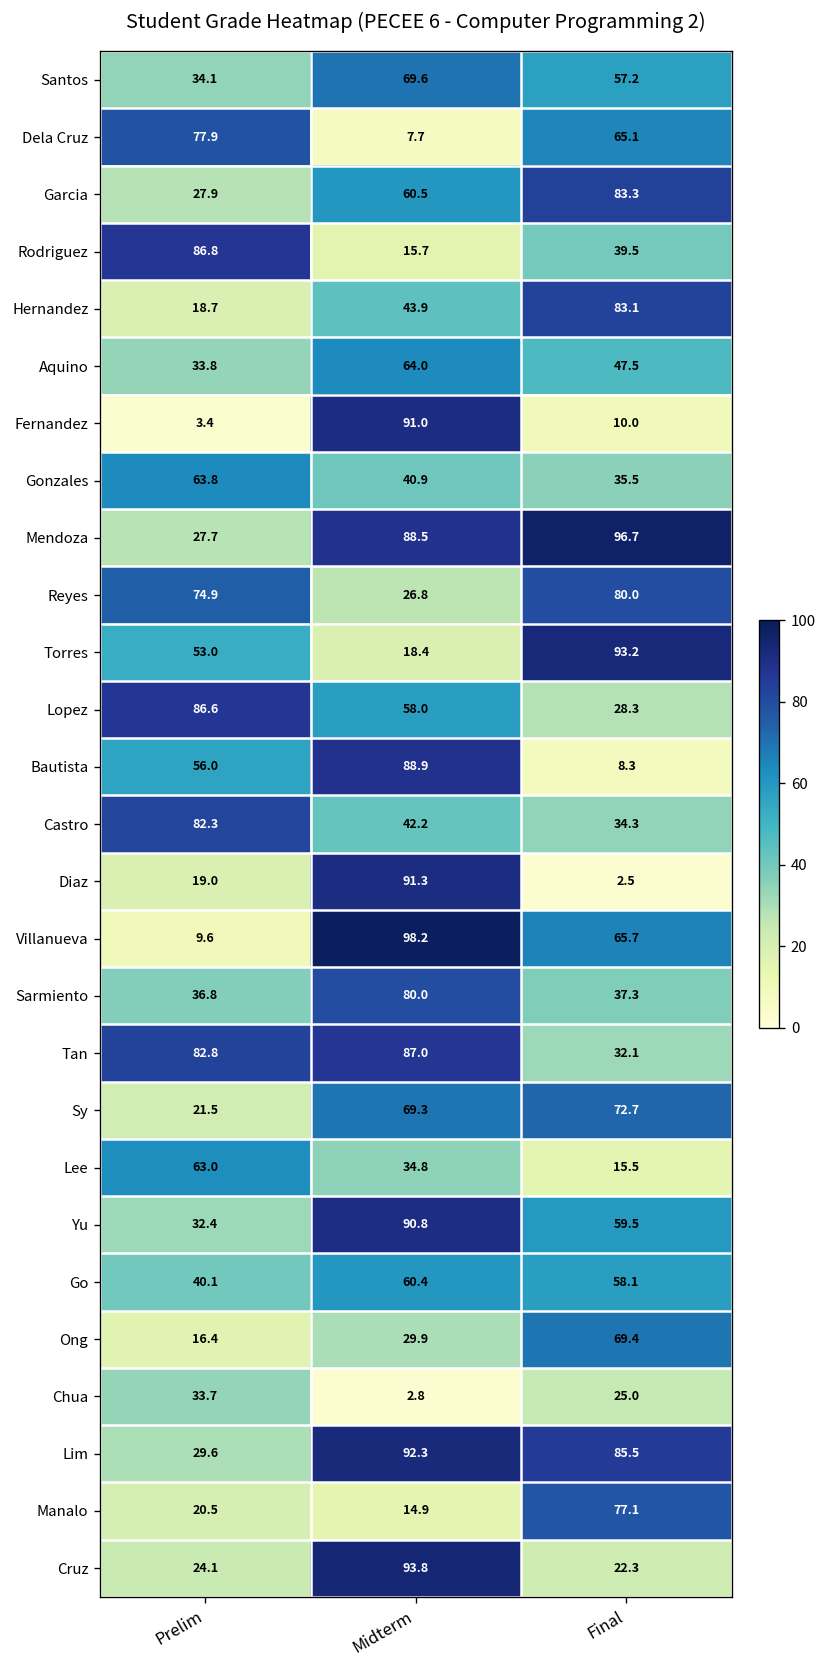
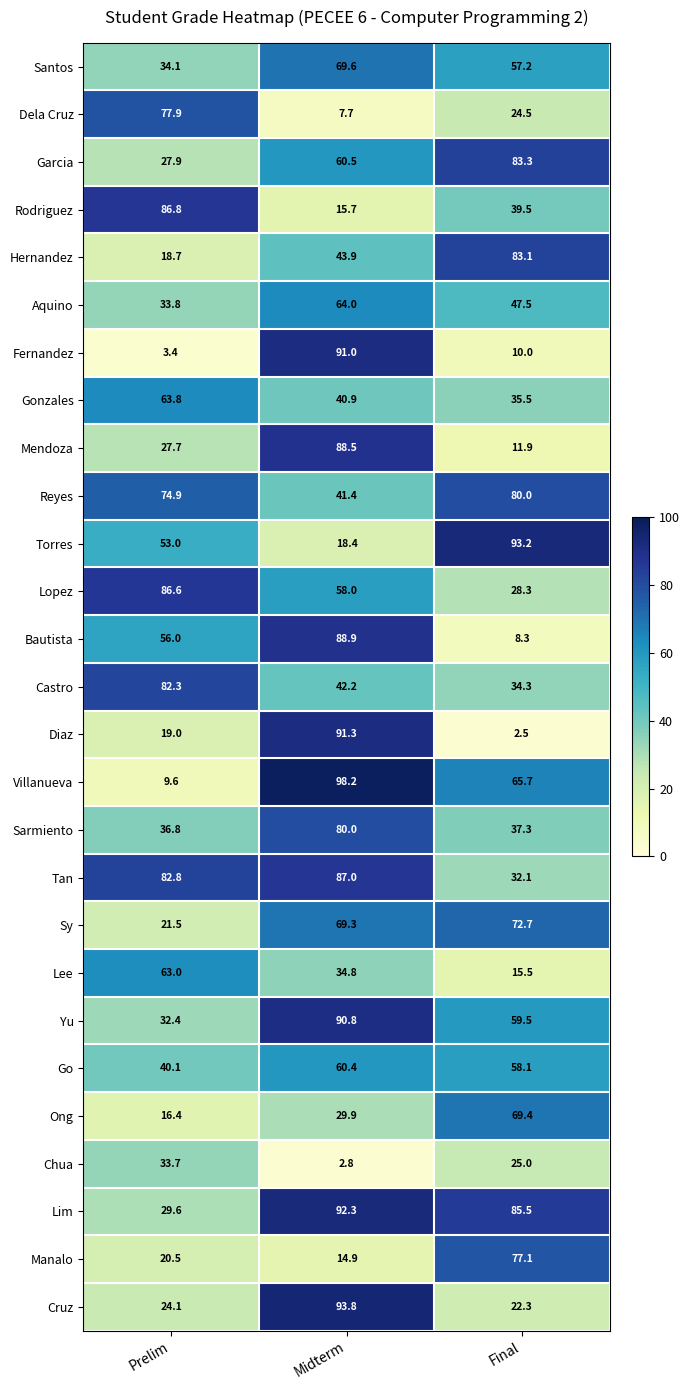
  {
    "Santos": {
      "Prelim": 34.1,
      "Midterm": 69.6,
      "Final": 57.2
    },
    "Dela Cruz": {
      "Prelim": 77.9,
      "Midterm": 7.7,
-     "Final": 65.1
+     "Final": 24.5
    },
    "Garcia": {
      "Prelim": 27.9,
      "Midterm": 60.5,
      "Final": 83.3
    },
    "Rodriguez": {
      "Prelim": 86.8,
      "Midterm": 15.7,
      "Final": 39.5
    },
    "Hernandez": {
      "Prelim": 18.7,
      "Midterm": 43.9,
      "Final": 83.1
    },
    "Aquino": {
      "Prelim": 33.8,
      "Midterm": 64.0,
      "Final": 47.5
    },
    "Fernandez": {
      "Prelim": 3.4,
      "Midterm": 91.0,
      "Final": 10.0
    },
    "Gonzales": {
      "Prelim": 63.8,
      "Midterm": 40.9,
      "Final": 35.5
    },
    "Mendoza": {
      "Prelim": 27.7,
      "Midterm": 88.5,
-     "Final": 96.7
+     "Final": 11.9
    },
    "Reyes": {
      "Prelim": 74.9,
-     "Midterm": 26.8,
+     "Midterm": 41.4,
      "Final": 80.0
    },
    "Torres": {
      "Prelim": 53.0,
      "Midterm": 18.4,
      "Final": 93.2
    },
    "Lopez": {
      "Prelim": 86.6,
      "Midterm": 58.0,
      "Final": 28.3
    },
    "Bautista": {
      "Prelim": 56.0,
      "Midterm": 88.9,
      "Final": 8.3
    },
    "Castro": {
      "Prelim": 82.3,
      "Midterm": 42.2,
      "Final": 34.3
    },
    "Diaz": {
      "Prelim": 19.0,
      "Midterm": 91.3,
      "Final": 2.5
    },
    "Villanueva": {
      "Prelim": 9.6,
      "Midterm": 98.2,
      "Final": 65.7
    },
    "Sarmiento": {
      "Prelim": 36.8,
      "Midterm": 80.0,
      "Final": 37.3
    },
    "Tan": {
      "Prelim": 82.8,
      "Midterm": 87.0,
      "Final": 32.1
    },
    "Sy": {
      "Prelim": 21.5,
      "Midterm": 69.3,
      "Final": 72.7
    },
    "Lee": {
      "Prelim": 63.0,
      "Midterm": 34.8,
      "Final": 15.5
    },
    "Yu": {
      "Prelim": 32.4,
      "Midterm": 90.8,
      "Final": 59.5
    },
    "Go": {
      "Prelim": 40.1,
      "Midterm": 60.4,
      "Final": 58.1
    },
    "Ong": {
      "Prelim": 16.4,
      "Midterm": 29.9,
      "Final": 69.4
    },
    "Chua": {
      "Prelim": 33.7,
      "Midterm": 2.8,
      "Final": 25.0
    },
    "Lim": {
      "Prelim": 29.6,
      "Midterm": 92.3,
      "Final": 85.5
    },
    "Manalo": {
      "Prelim": 20.5,
      "Midterm": 14.9,
      "Final": 77.1
    },
    "Cruz": {
      "Prelim": 24.1,
      "Midterm": 93.8,
      "Final": 22.3
    }
  }
